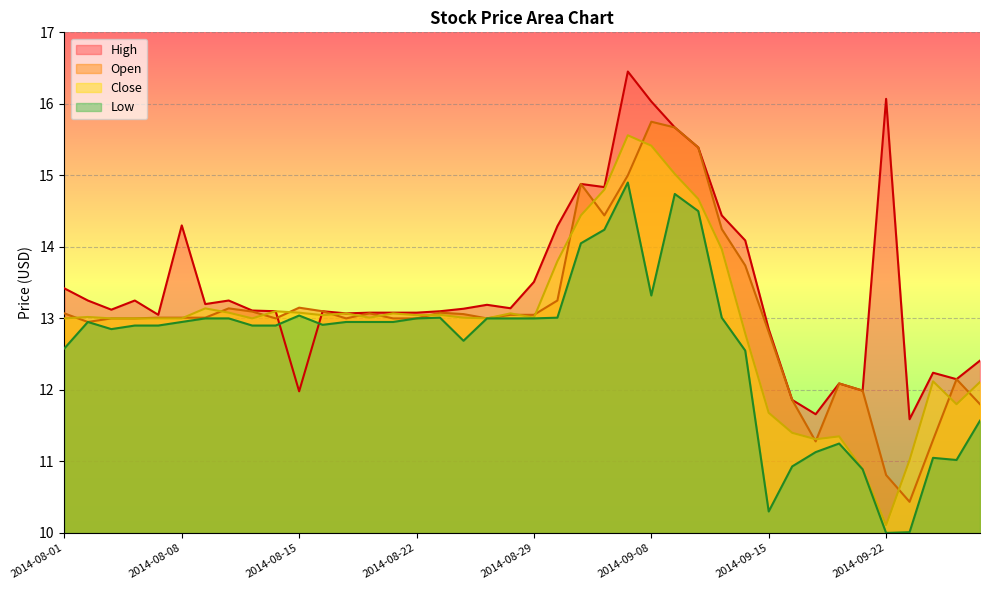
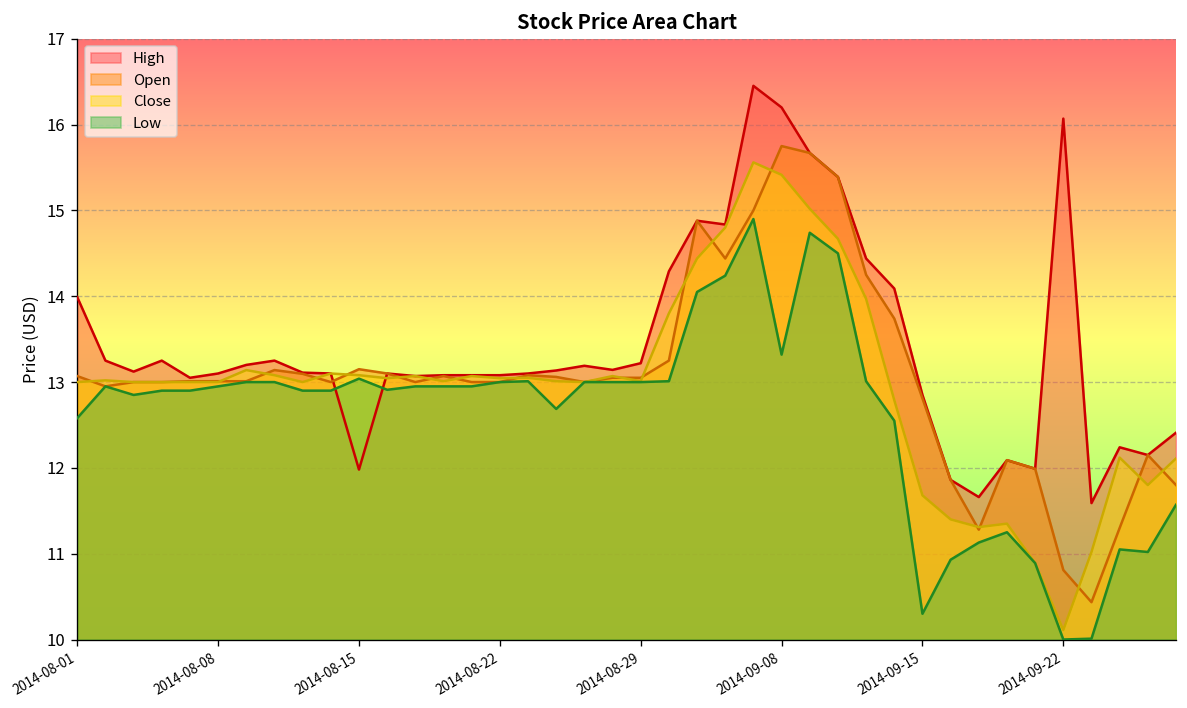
  {
    "High": {
-     "2014-08-01": 13.4,
-     "2014-08-08": 14.3,
+     "2014-08-01": 14.0,
+     "2014-08-08": 13.1,
      "2014-08-15": 12.0,
-     "2014-08-29": 13.5,
-     "2014-09-08": 16.0,
+     "2014-08-29": 13.2,
+     "2014-09-08": 16.2,
      "2014-09-15": 12.9,
      "2014-09-22": 16.1
    },
    "Low": {
      "2014-08-01": 12.6,
      "2014-08-08": 13.0,
      "2014-08-15": 13.0,
      "2014-09-08": 13.3,
      "2014-09-15": 10.3,
      "2014-09-22": 10.0
    }
  }
